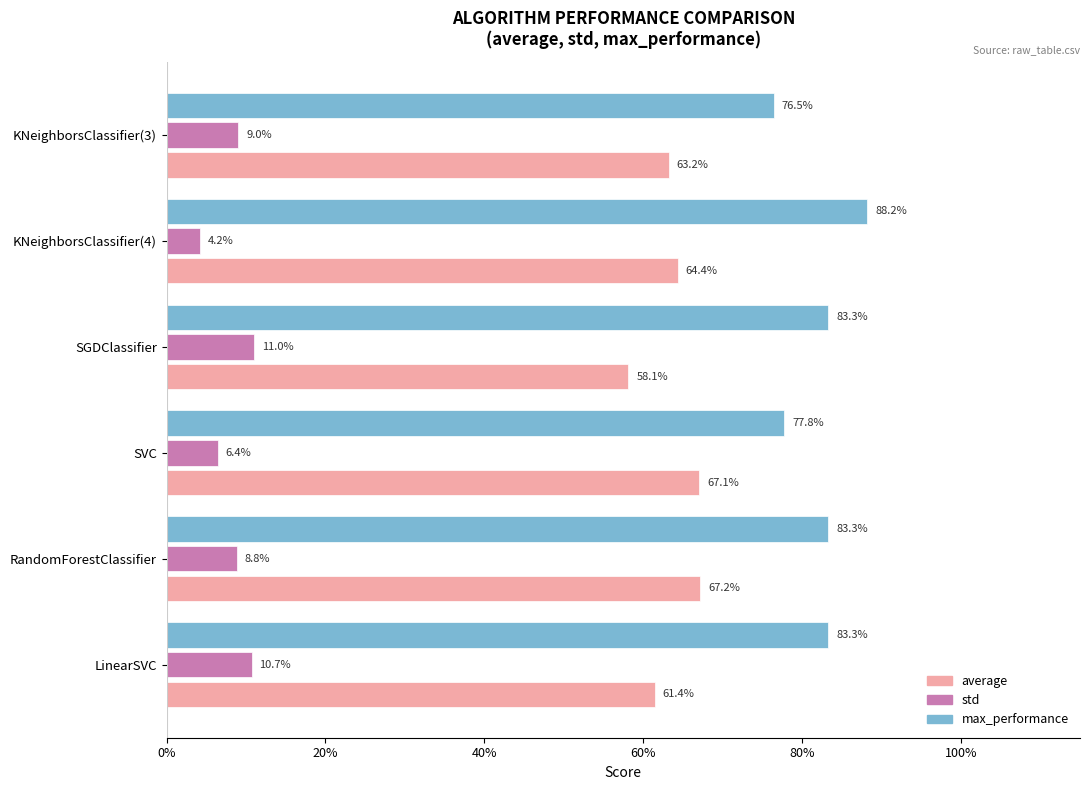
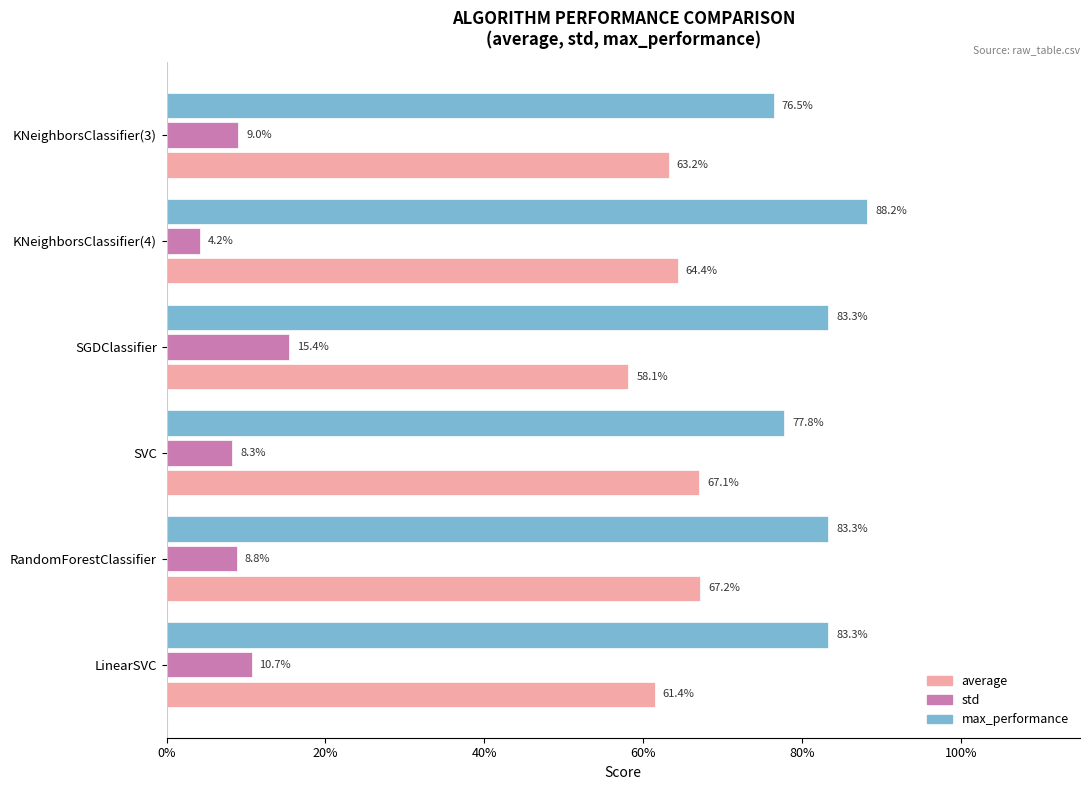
  {
    "KNeighborsClassifier(3)": "9.0%",
    "KNeighborsClassifier(4)": "4.2%",
-   "SGDClassifier": "11.0%",
-   "SVC": "6.4%",
+   "SGDClassifier": "15.4%",
+   "SVC": "8.3%",
    "RandomForestClassifier": "8.8%",
    "LinearSVC": "10.7%"
  }
